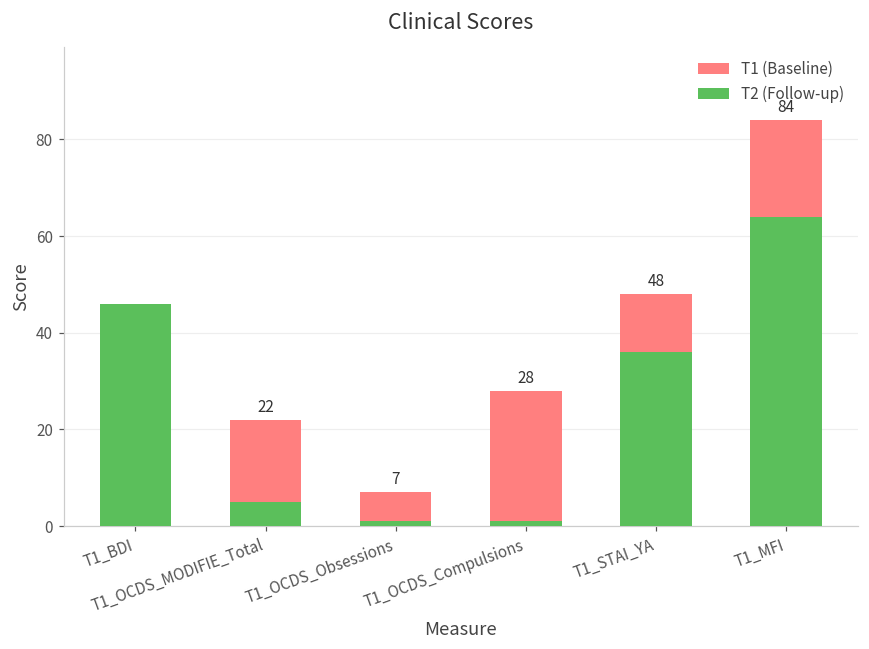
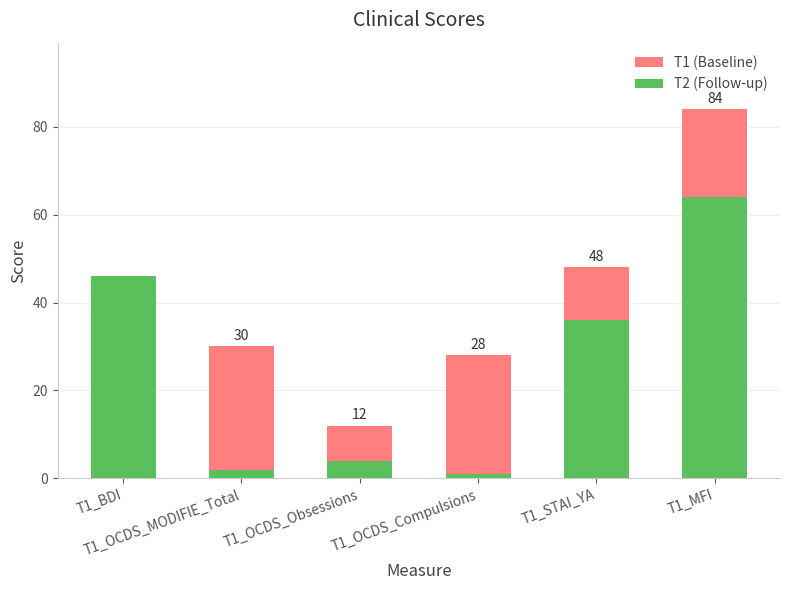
  {
    "T1 (Baseline)": {
-     "T1_OCDS_MODIFIE_Total": 22,
-     "T1_OCDS_Obsessions": 7,
+     "T1_OCDS_MODIFIE_Total": 30,
+     "T1_OCDS_Obsessions": 12,
      "T1_OCDS_Compulsions": 28,
      "T1_STAI_YA": 48,
      "T1_MFI": 84
    },
    "T2 (Follow-up)": {
      "T1_BDI": 46,
-     "T1_OCDS_MODIFIE_Total": 5,
-     "T1_OCDS_Obsessions": 1
+     "T1_OCDS_MODIFIE_Total": 2,
+     "T1_OCDS_Obsessions": 4
    }
  }
